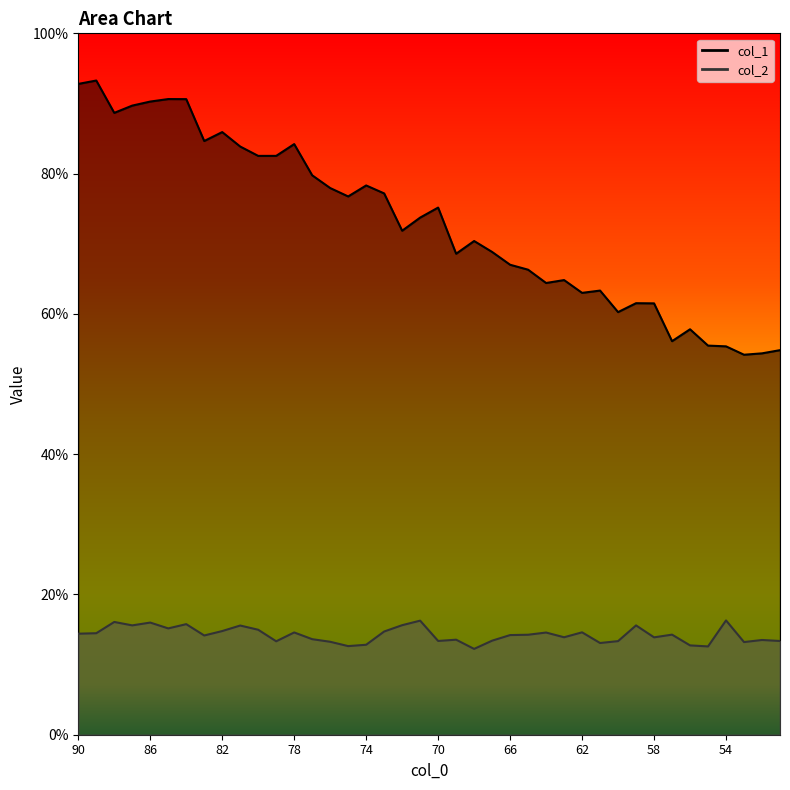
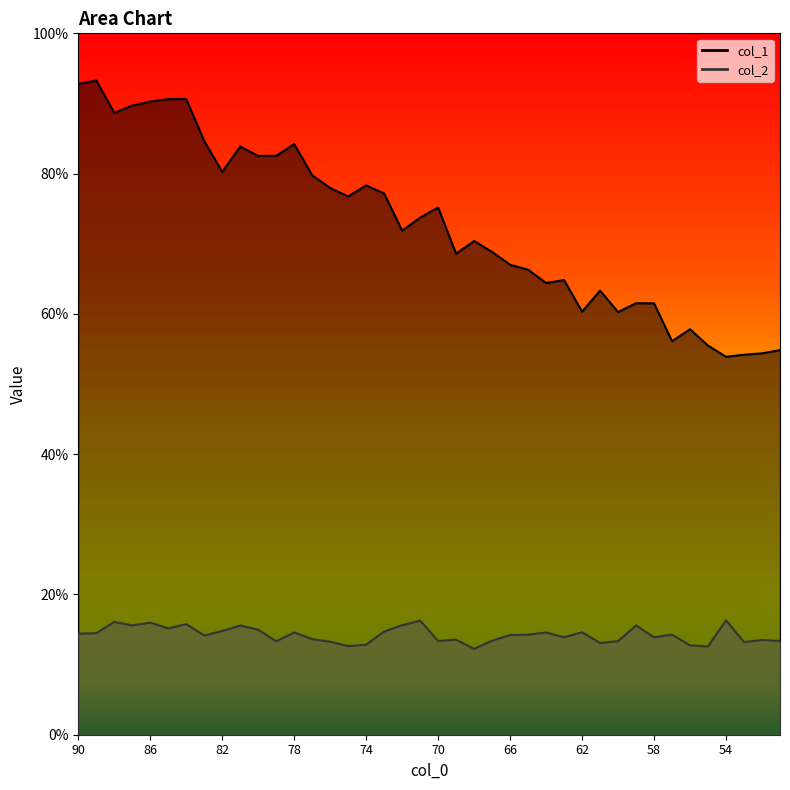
  {
    "col_1": {
      "90": "93%",
      "86": "90%",
-     "82": "86%",
+     "82": "80%",
      "78": "84%",
      "74": "78%",
      "70": "75%",
      "66": "67%",
-     "62": "63%",
+     "62": "60%",
      "58": "61%",
-     "54": "55%"
+     "54": "54%"
    }
  }
